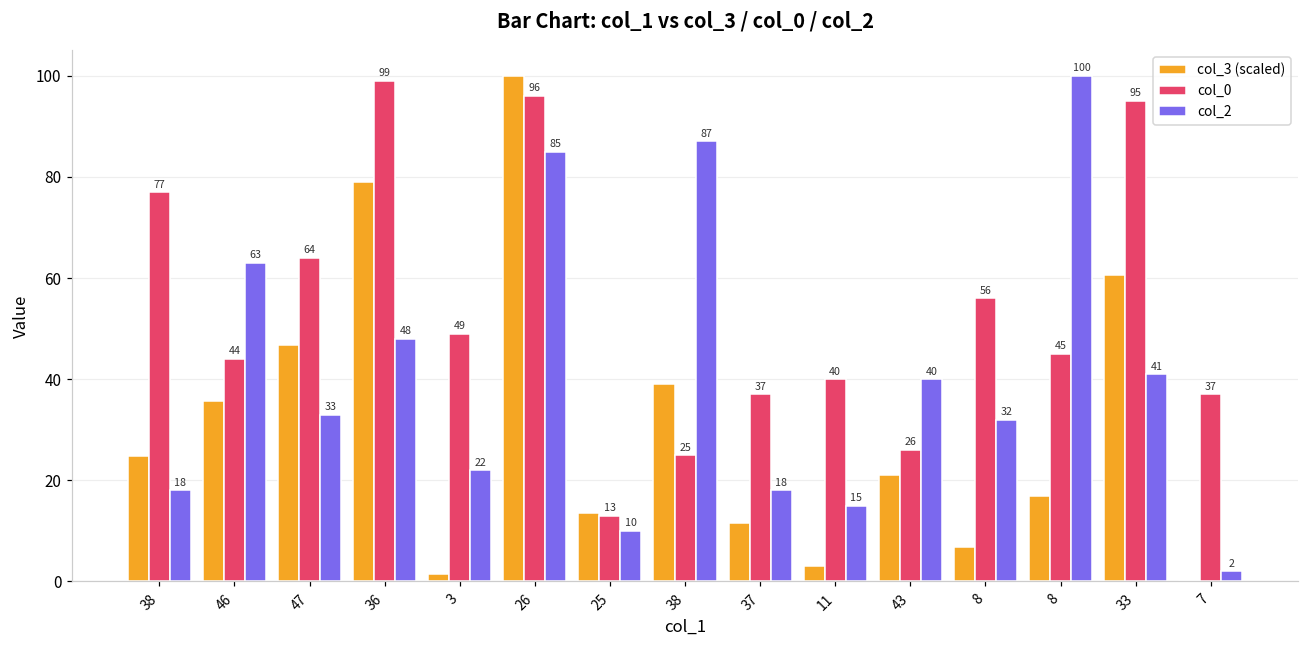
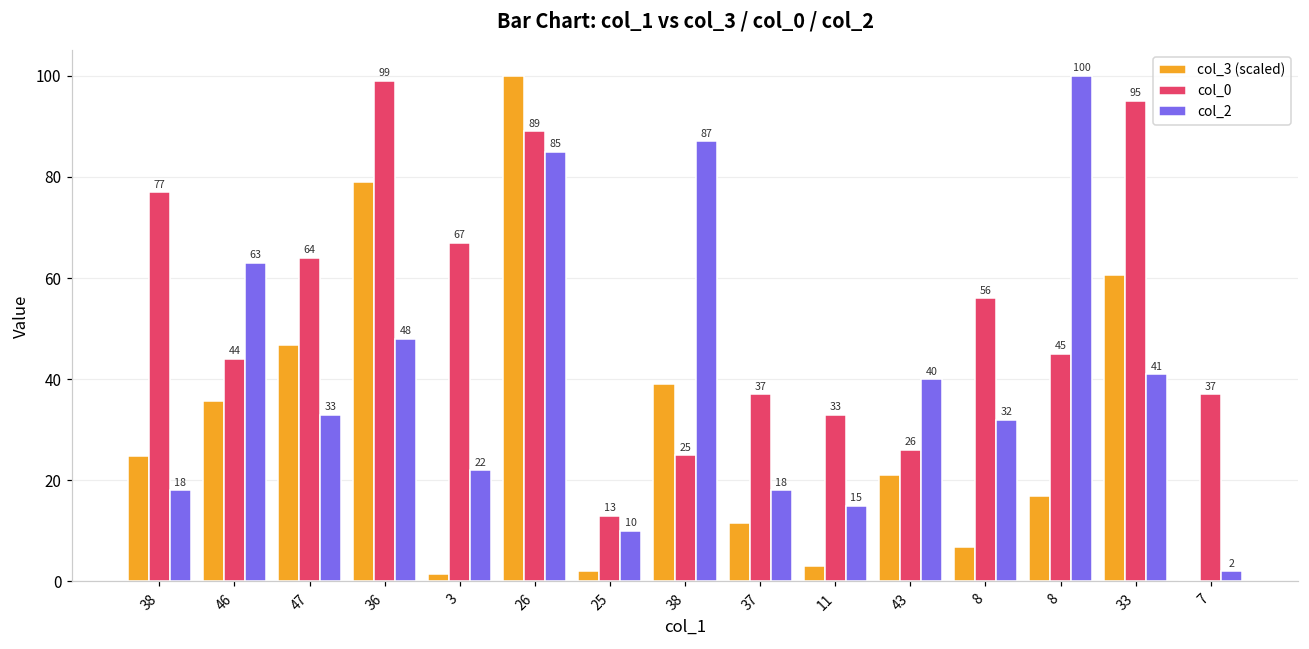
  {
    "col_3 (scaled)": {
      "46": 36,
      "47": 47,
      "36": 79,
      "3": 2,
      "26": 100,
-     "25": 14,
+     "25": 2,
      "37": 12,
      "11": 3,
      "43": 21,
      "33": 61
    },
    "col_0": {
      "46": 44,
      "47": 64,
      "36": 99,
-     "3": 49,
-     "26": 96,
+     "3": 67,
+     "26": 89,
      "25": 13,
      "37": 37,
-     "11": 40,
+     "11": 33,
      "43": 26,
      "33": 95,
      "7": 37
    },
    "col_2": {
      "46": 63,
      "47": 33,
      "36": 48,
      "3": 22,
      "26": 85,
      "25": 10,
      "37": 18,
      "11": 15,
      "43": 40,
      "33": 41,
      "7": 2
    }
  }
